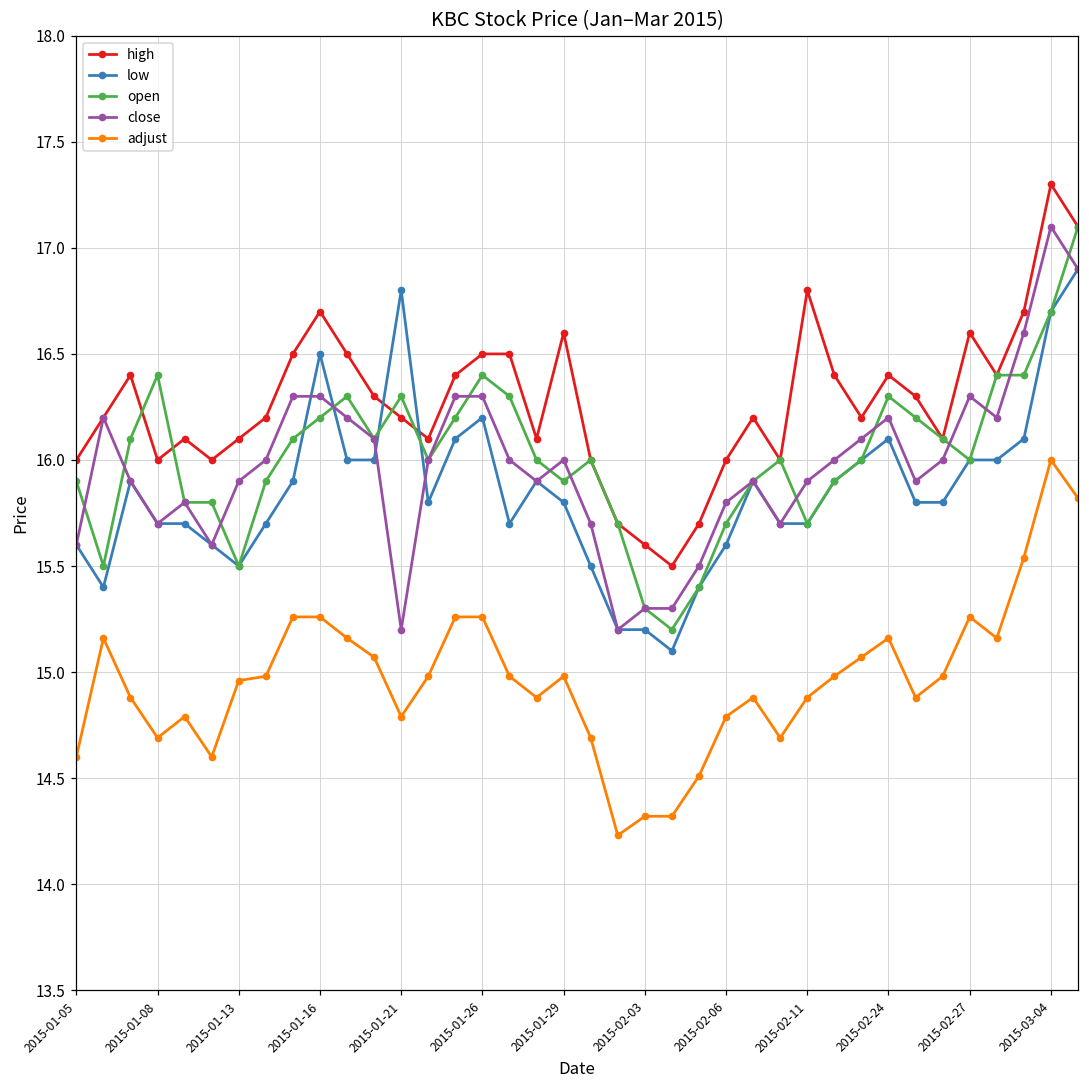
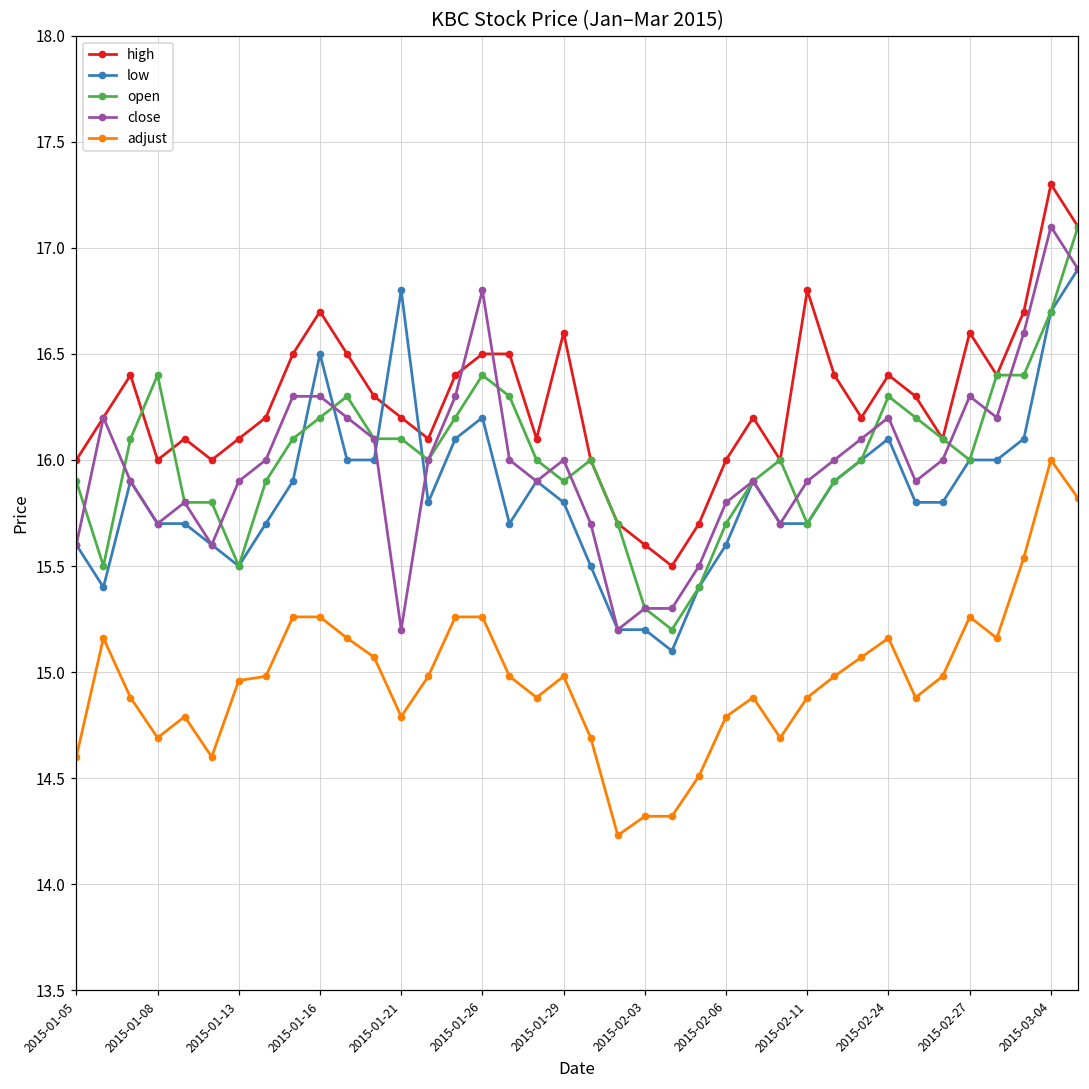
  {
    "high": {
      "2015-01-05": 16.0,
      "2015-01-08": 16.0,
      "2015-01-13": 16.1,
      "2015-01-16": 16.7,
      "2015-01-21": 16.2,
      "2015-01-26": 16.5,
      "2015-01-29": 16.6,
      "2015-02-03": 15.6,
      "2015-02-06": 16.0,
      "2015-02-11": 16.8,
      "2015-02-24": 16.4,
      "2015-02-27": 16.6,
      "2015-03-04": 17.3
    },
    "low": {
      "2015-01-16": 16.5,
      "2015-01-21": 16.8,
      "2015-01-26": 16.2,
      "2015-01-29": 15.8,
      "2015-02-03": 15.2,
      "2015-02-06": 15.6,
      "2015-02-24": 16.1
    },
    "open": {
      "2015-01-05": 15.9,
      "2015-01-08": 16.4,
      "2015-01-16": 16.2,
-     "2015-01-21": 16.3,
+     "2015-01-21": 16.1,
      "2015-01-26": 16.4,
      "2015-01-29": 15.9,
      "2015-02-06": 15.7,
      "2015-02-24": 16.3
    },
    "close": {
      "2015-01-13": 15.9,
      "2015-01-16": 16.3,
      "2015-01-21": 15.2,
-     "2015-01-26": 16.3,
+     "2015-01-26": 16.8,
      "2015-01-29": 16.0,
      "2015-02-06": 15.8,
      "2015-02-11": 15.9,
      "2015-02-24": 16.2,
      "2015-02-27": 16.3,
      "2015-03-04": 17.1
    },
    "adjust": {
      "2015-01-05": 14.6,
      "2015-01-08": 14.7,
      "2015-01-13": 14.96,
      "2015-01-16": 15.26,
      "2015-01-21": 14.8,
      "2015-01-26": 15.26,
      "2015-01-29": 14.98,
      "2015-02-03": 14.32,
      "2015-02-06": 14.8,
      "2015-02-11": 14.88,
      "2015-02-24": 15.16,
      "2015-02-27": 15.26,
      "2015-03-04": 16.0
    }
  }
